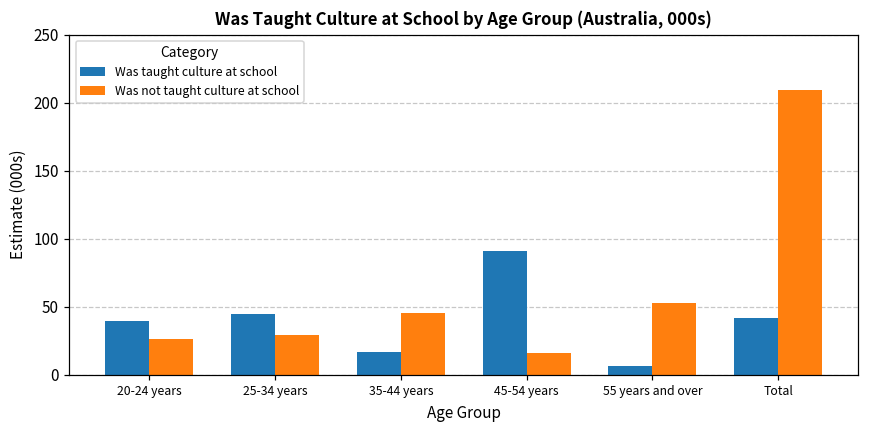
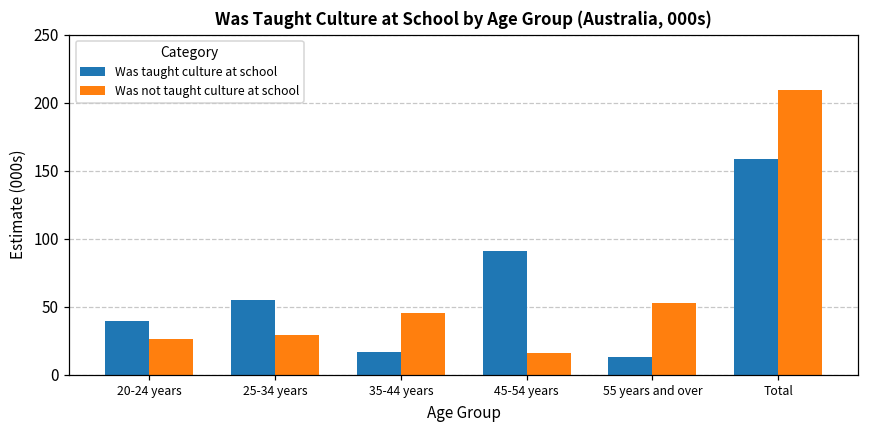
  {
    "Was taught culture at school": {
      "20-24 years": 39,
-     "25-34 years": 45,
+     "25-34 years": 55,
      "35-44 years": 17,
      "45-54 years": 91,
-     "55 years and over": 6,
-     "Total": 42
+     "55 years and over": 13,
+     "Total": 159
    },
    "Was not taught culture at school": {
      "20-24 years": 26,
      "25-34 years": 29,
      "35-44 years": 46,
      "45-54 years": 16,
      "55 years and over": 53,
      "Total": 209
    }
  }
